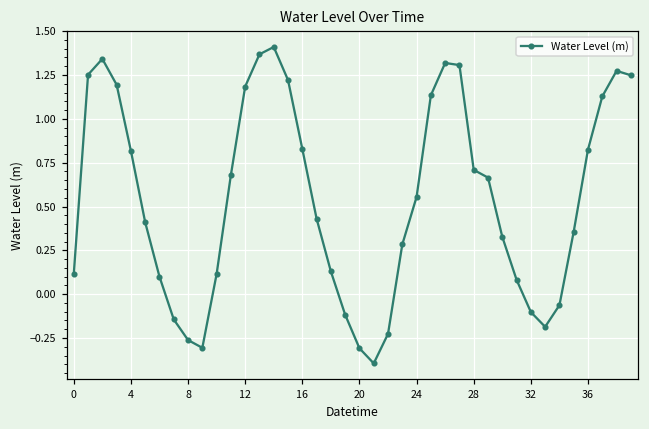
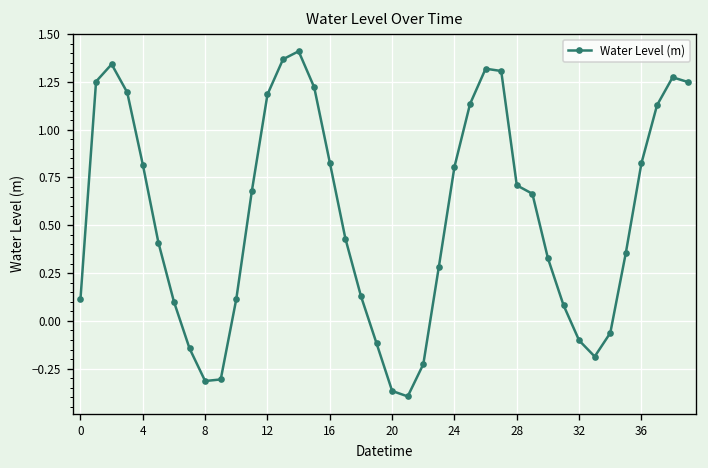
  {
    "0": 0.11,
    "4": 0.82,
-   "8": -0.26,
+   "8": -0.31,
    "12": 1.18,
    "16": 0.83,
-   "20": -0.31,
-   "24": 0.56,
+   "20": -0.37,
+   "24": 0.81,
    "28": 0.71,
    "32": -0.10,
    "36": 0.83
  }
